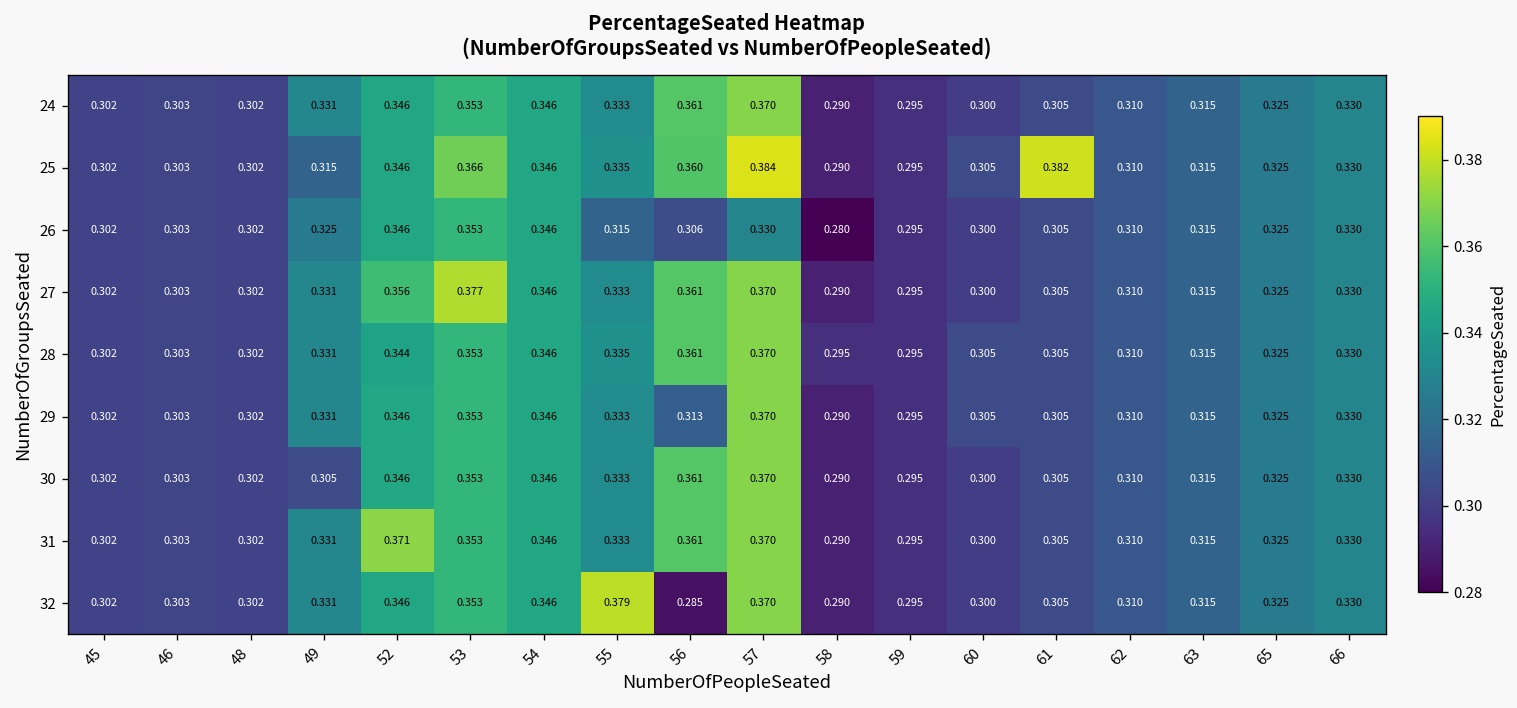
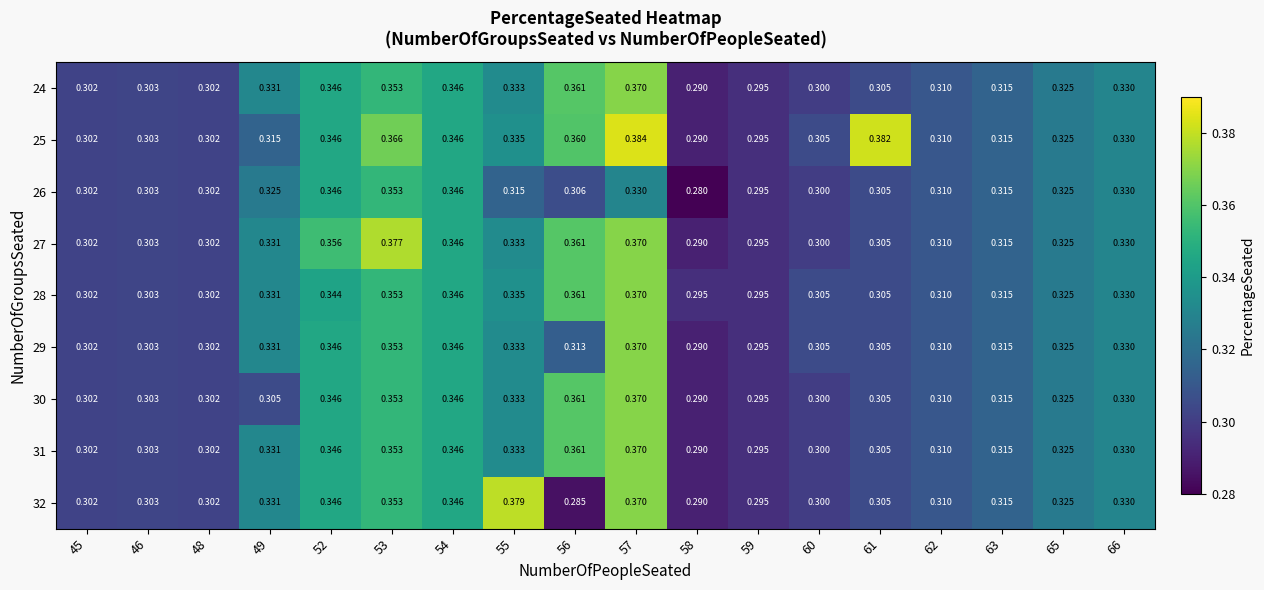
  {
    "24": {
      "45": 0.302,
      "46": 0.303,
      "48": 0.302,
      "49": 0.331,
      "52": 0.346,
      "53": 0.353,
      "54": 0.346,
      "55": 0.333,
      "56": 0.361,
      "57": 0.370,
      "58": 0.290,
      "59": 0.295,
      "60": 0.300,
      "61": 0.305,
      "62": 0.310,
      "63": 0.315,
      "65": 0.325,
      "66": 0.330
    },
    "25": {
      "45": 0.302,
      "46": 0.303,
      "48": 0.302,
      "49": 0.315,
      "52": 0.346,
      "53": 0.366,
      "54": 0.346,
      "55": 0.335,
      "56": 0.360,
      "57": 0.384,
      "58": 0.290,
      "59": 0.295,
      "60": 0.305,
      "61": 0.382,
      "62": 0.310,
      "63": 0.315,
      "65": 0.325,
      "66": 0.330
    },
    "26": {
      "45": 0.302,
      "46": 0.303,
      "48": 0.302,
      "49": 0.325,
      "52": 0.346,
      "53": 0.353,
      "54": 0.346,
      "55": 0.315,
      "56": 0.306,
      "57": 0.330,
      "58": 0.280,
      "59": 0.295,
      "60": 0.300,
      "61": 0.305,
      "62": 0.310,
      "63": 0.315,
      "65": 0.325,
      "66": 0.330
    },
    "27": {
      "45": 0.302,
      "46": 0.303,
      "48": 0.302,
      "49": 0.331,
      "52": 0.356,
      "53": 0.377,
      "54": 0.346,
      "55": 0.333,
      "56": 0.361,
      "57": 0.370,
      "58": 0.290,
      "59": 0.295,
      "60": 0.300,
      "61": 0.305,
      "62": 0.310,
      "63": 0.315,
      "65": 0.325,
      "66": 0.330
    },
    "28": {
      "45": 0.302,
      "46": 0.303,
      "48": 0.302,
      "49": 0.331,
      "52": 0.344,
      "53": 0.353,
      "54": 0.346,
      "55": 0.335,
      "56": 0.361,
      "57": 0.370,
      "58": 0.295,
      "59": 0.295,
      "60": 0.305,
      "61": 0.305,
      "62": 0.310,
      "63": 0.315,
      "65": 0.325,
      "66": 0.330
    },
    "29": {
      "45": 0.302,
      "46": 0.303,
      "48": 0.302,
      "49": 0.331,
      "52": 0.346,
      "53": 0.353,
      "54": 0.346,
      "55": 0.333,
      "56": 0.313,
      "57": 0.370,
      "58": 0.290,
      "59": 0.295,
      "60": 0.305,
      "61": 0.305,
      "62": 0.310,
      "63": 0.315,
      "65": 0.325,
      "66": 0.330
    },
    "30": {
      "45": 0.302,
      "46": 0.303,
      "48": 0.302,
      "49": 0.305,
      "52": 0.346,
      "53": 0.353,
      "54": 0.346,
      "55": 0.333,
      "56": 0.361,
      "57": 0.370,
      "58": 0.290,
      "59": 0.295,
      "60": 0.300,
      "61": 0.305,
      "62": 0.310,
      "63": 0.315,
      "65": 0.325,
      "66": 0.330
    },
    "31": {
      "45": 0.302,
      "46": 0.303,
      "48": 0.302,
      "49": 0.331,
-     "52": 0.371,
+     "52": 0.346,
      "53": 0.353,
      "54": 0.346,
      "55": 0.333,
      "56": 0.361,
      "57": 0.370,
      "58": 0.290,
      "59": 0.295,
      "60": 0.300,
      "61": 0.305,
      "62": 0.310,
      "63": 0.315,
      "65": 0.325,
      "66": 0.330
    },
    "32": {
      "45": 0.302,
      "46": 0.303,
      "48": 0.302,
      "49": 0.331,
      "52": 0.346,
      "53": 0.353,
      "54": 0.346,
      "55": 0.379,
      "56": 0.285,
      "57": 0.370,
      "58": 0.290,
      "59": 0.295,
      "60": 0.300,
      "61": 0.305,
      "62": 0.310,
      "63": 0.315,
      "65": 0.325,
      "66": 0.330
    }
  }
